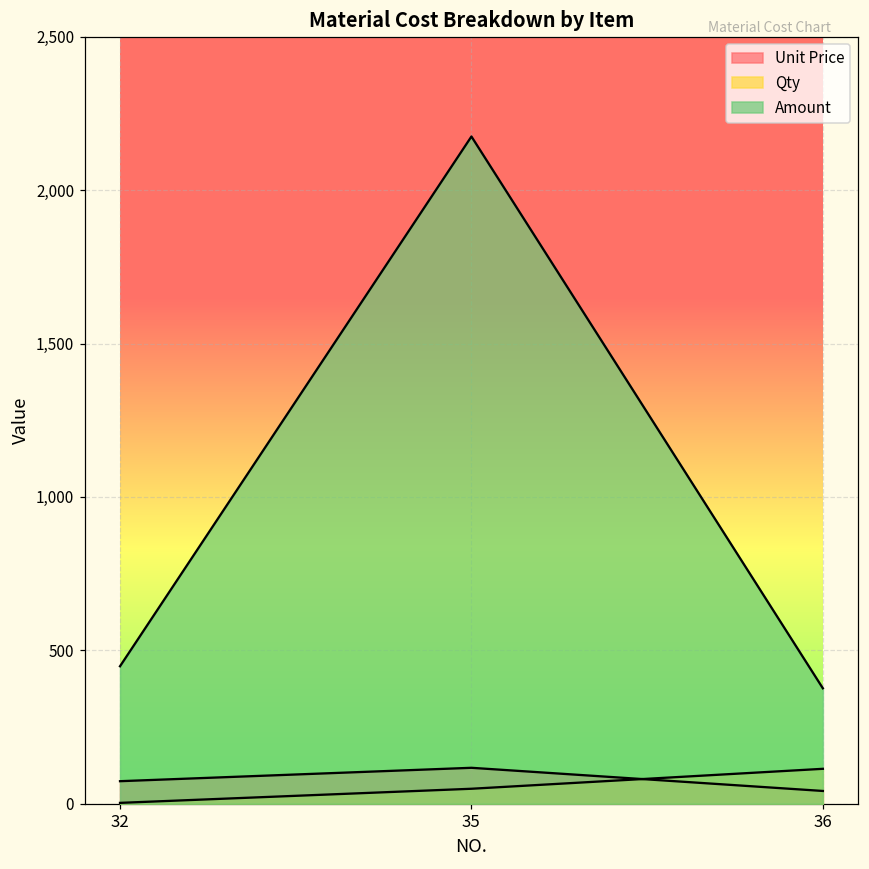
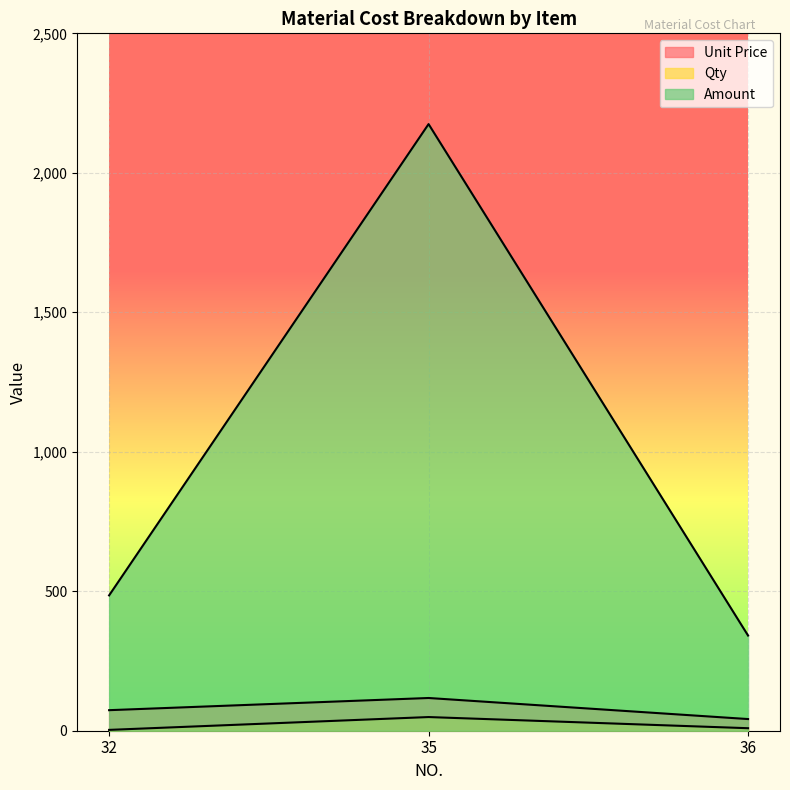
  {
    "Unit Price": {
      "32": "70",
      "35": "120",
      "36": "40"
    },
    "Qty": {
      "32": "0",
      "35": "50",
-     "36": "110"
+     "36": "10"
    },
    "Amount": {
-     "32": "450",
+     "32": "490",
      "35": "2,170",
-     "36": "380"
+     "36": "340"
    }
  }
